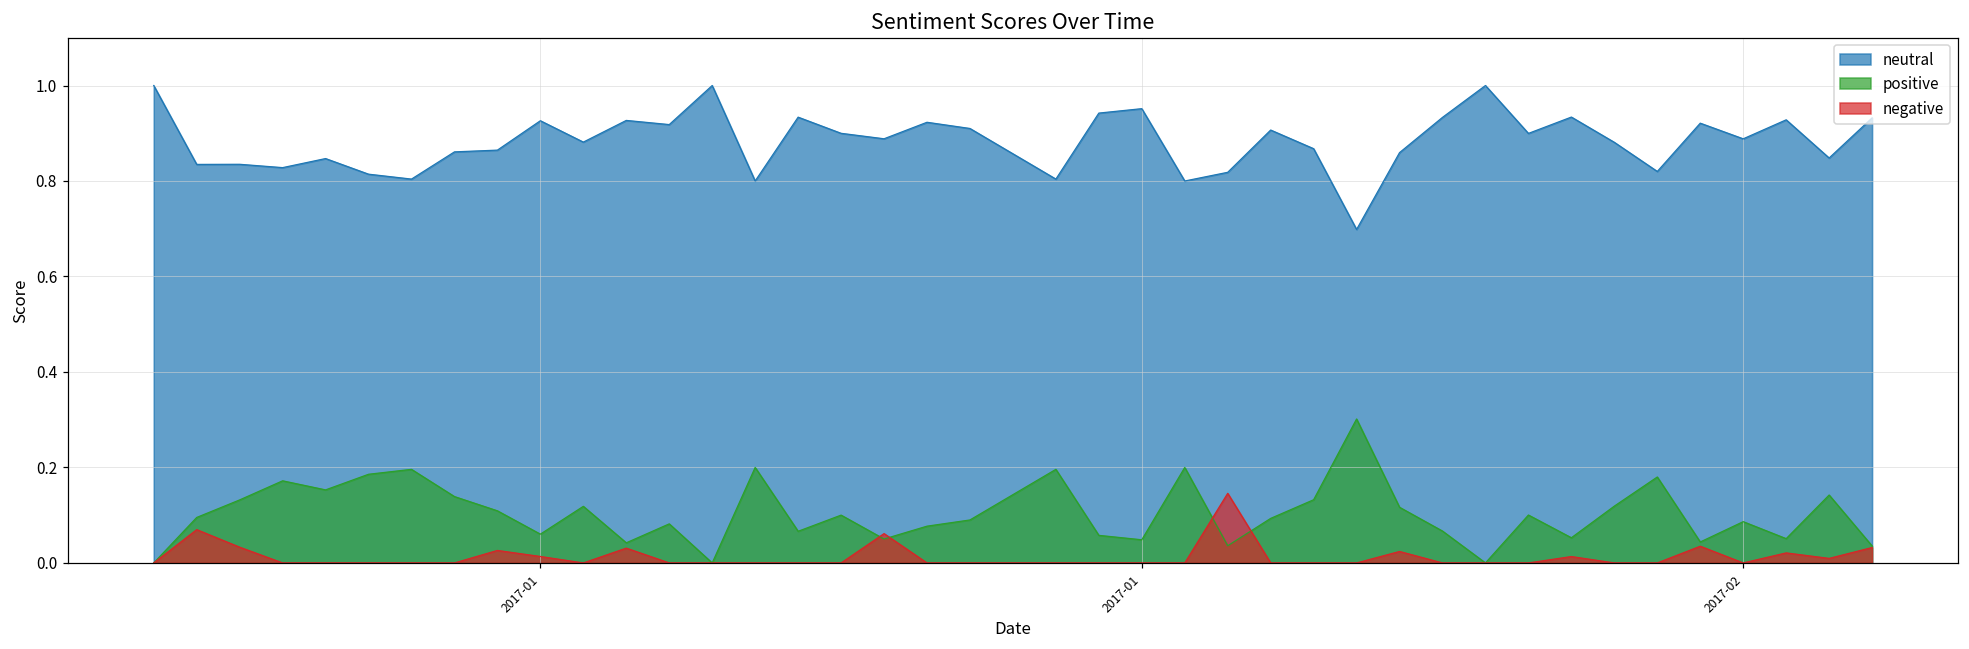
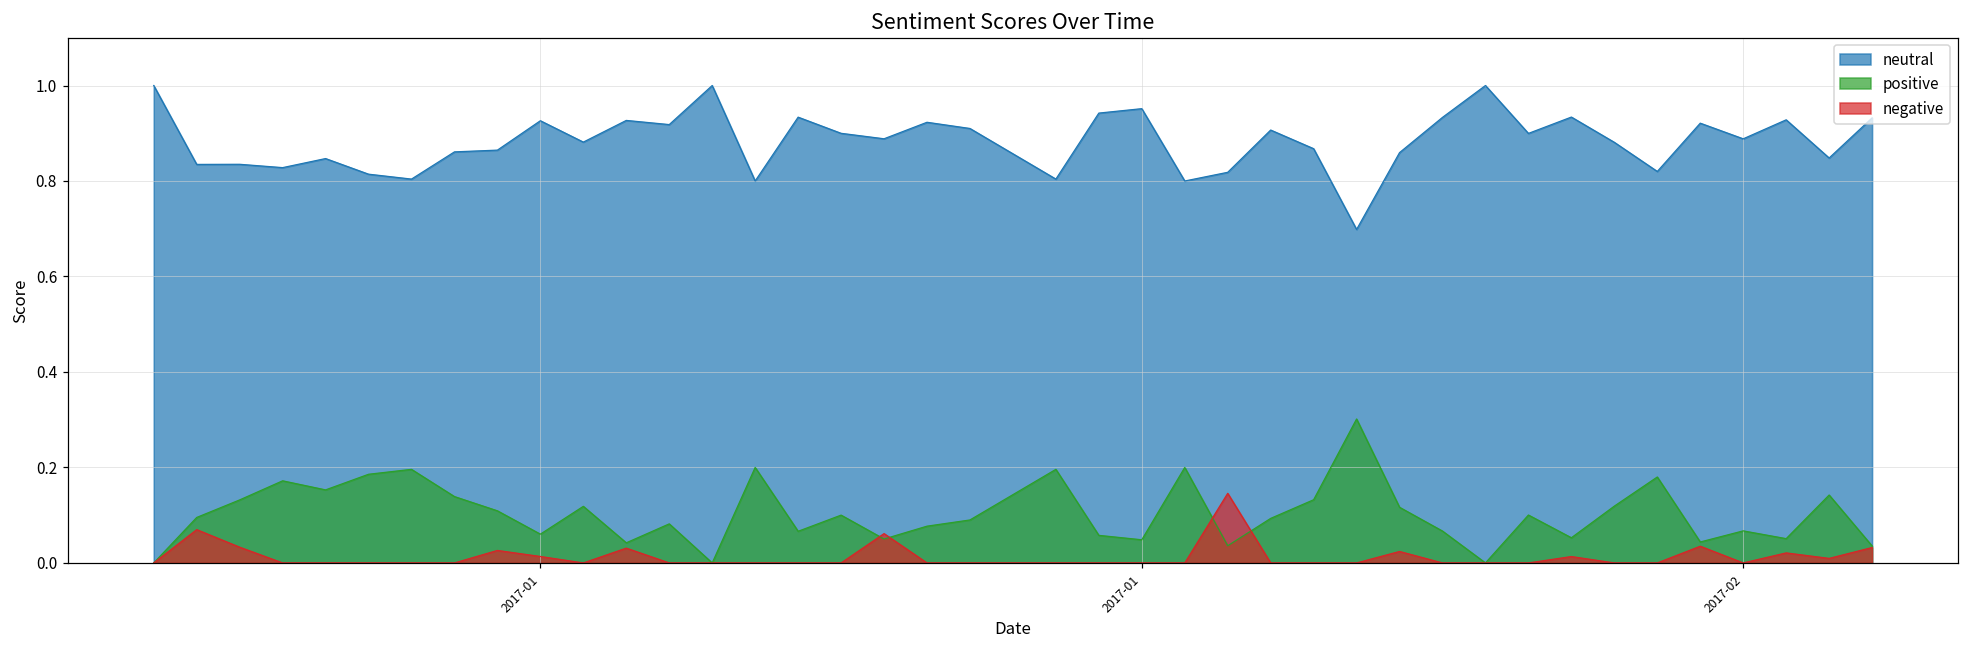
  {
    "neutral": {
      "2017-02": 0.89
    },
    "positive": {
-     "2017-02": 0.09
+     "2017-02": 0.07
    },
    "negative": {
      "2017-02": 0.00
    }
  }
